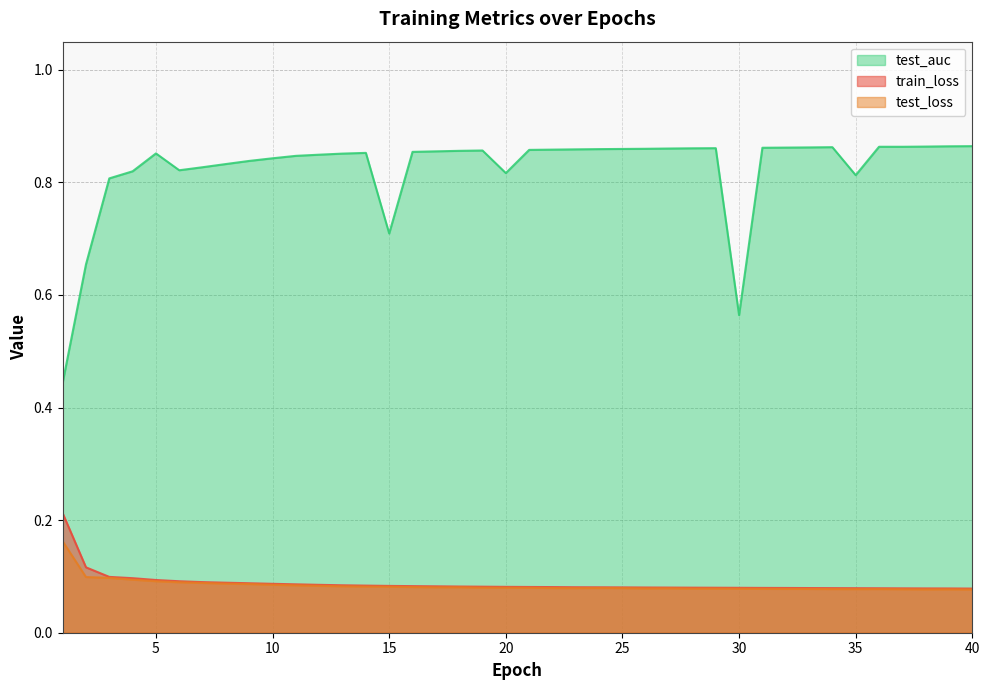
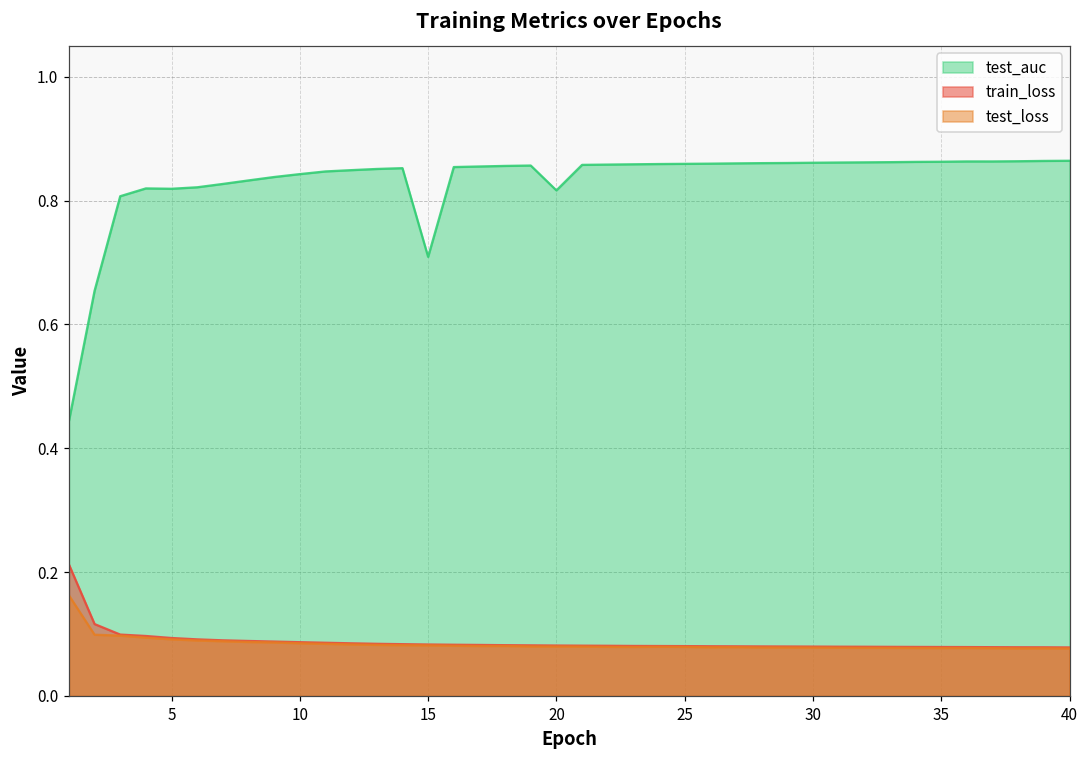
  {
    "test_auc": {
-     "5": 0.85,
+     "5": 0.82,
      "10": 0.84,
      "15": 0.71,
      "20": 0.82,
      "25": 0.86,
-     "30": 0.56,
-     "35": 0.81,
+     "30": 0.86,
+     "35": 0.86,
      "40": 0.86
    }
  }
